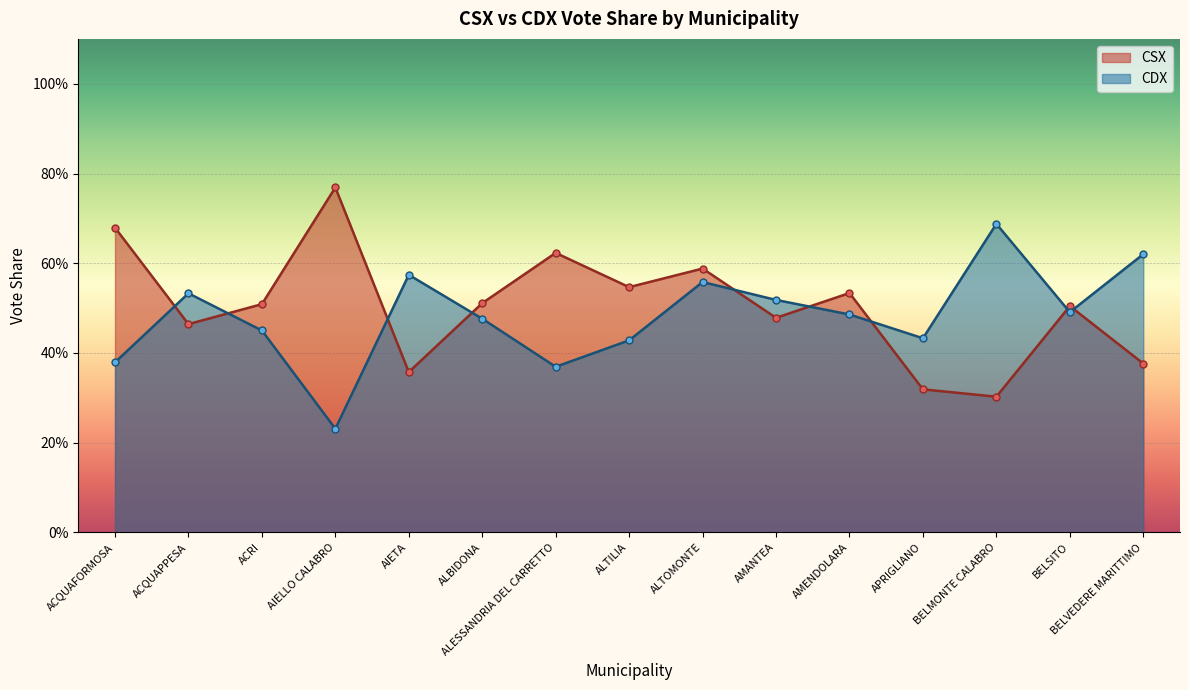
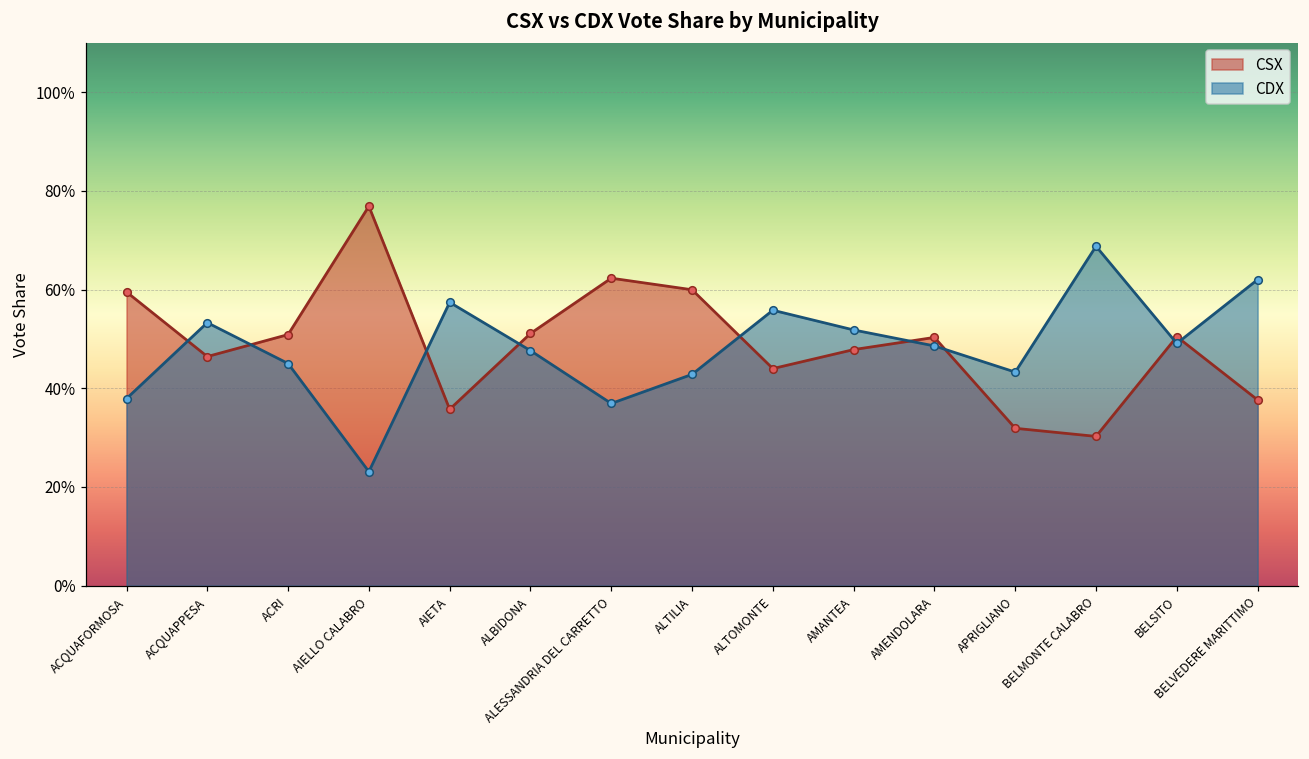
  {
    "CSX": {
-     "ACQUAFORMOSA": "68%",
+     "ACQUAFORMOSA": "60%",
      "ACQUAPPESA": "46%",
      "ACRI": "51%",
      "AIELLO CALABRO": "77%",
      "AIETA": "36%",
      "ALBIDONA": "51%",
      "ALESSANDRIA DEL CARRETTO": "62%",
-     "ALTILIA": "55%",
-     "ALTOMONTE": "59%",
+     "ALTILIA": "60%",
+     "ALTOMONTE": "44%",
      "AMANTEA": "48%",
-     "AMENDOLARA": "53%",
+     "AMENDOLARA": "50%",
      "APRIGLIANO": "32%",
      "BELMONTE CALABRO": "30%",
      "BELSITO": "50%",
      "BELVEDERE MARITTIMO": "38%"
    },
    "CDX": {
      "ACQUAFORMOSA": "38%",
      "ACQUAPPESA": "53%",
      "ACRI": "45%",
      "AIELLO CALABRO": "23%",
      "AIETA": "57%",
      "ALBIDONA": "48%",
      "ALESSANDRIA DEL CARRETTO": "37%",
      "ALTILIA": "43%",
      "ALTOMONTE": "56%",
      "AMANTEA": "52%",
      "AMENDOLARA": "49%",
      "APRIGLIANO": "43%",
      "BELMONTE CALABRO": "69%",
      "BELSITO": "49%",
      "BELVEDERE MARITTIMO": "62%"
    }
  }
